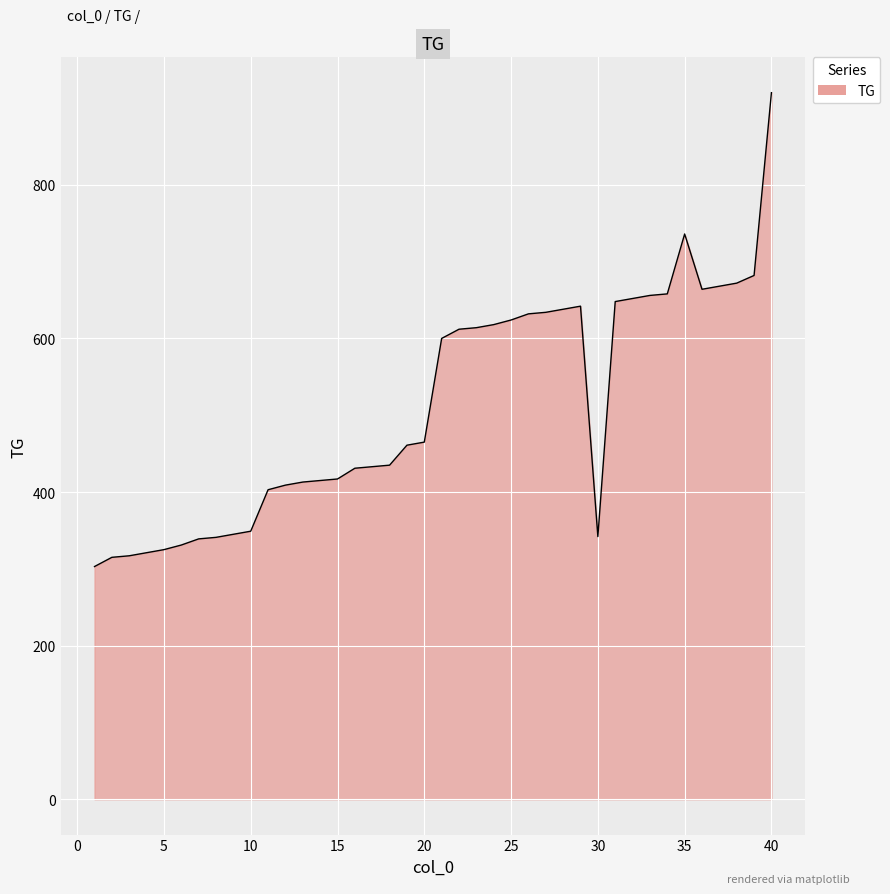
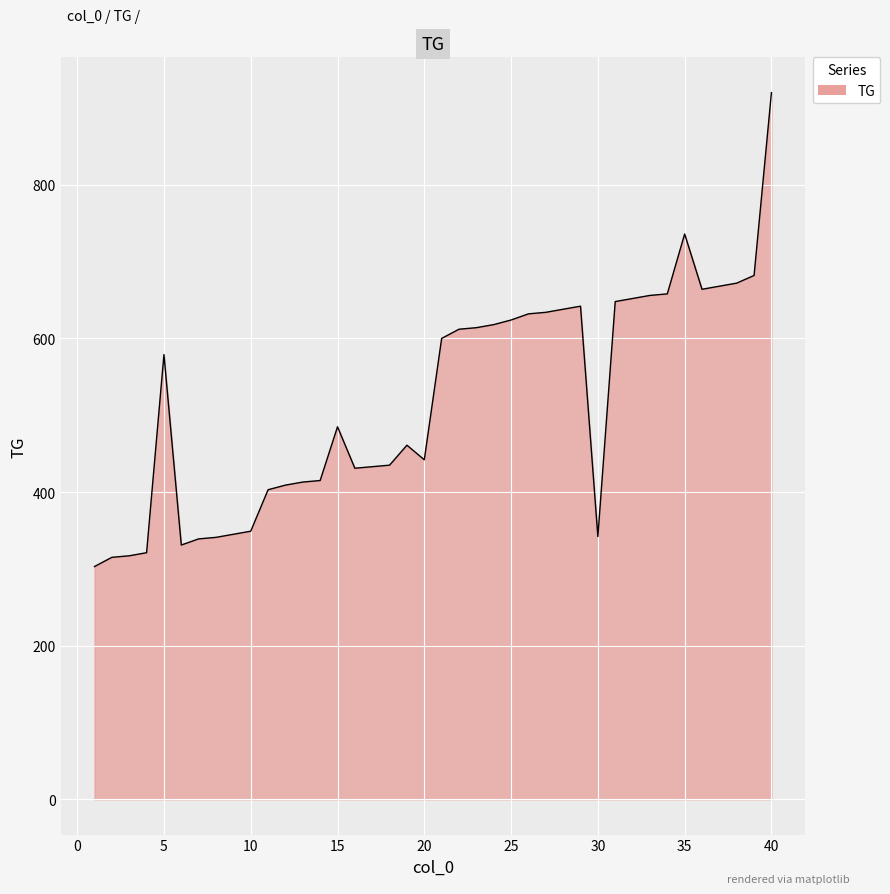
  {
-   "5": 330,
+   "5": 580,
    "10": 350,
-   "15": 420,
-   "20": 470,
+   "15": 490,
+   "20": 440,
    "25": 620,
    "30": 340,
    "35": 740,
    "40": 920
  }
